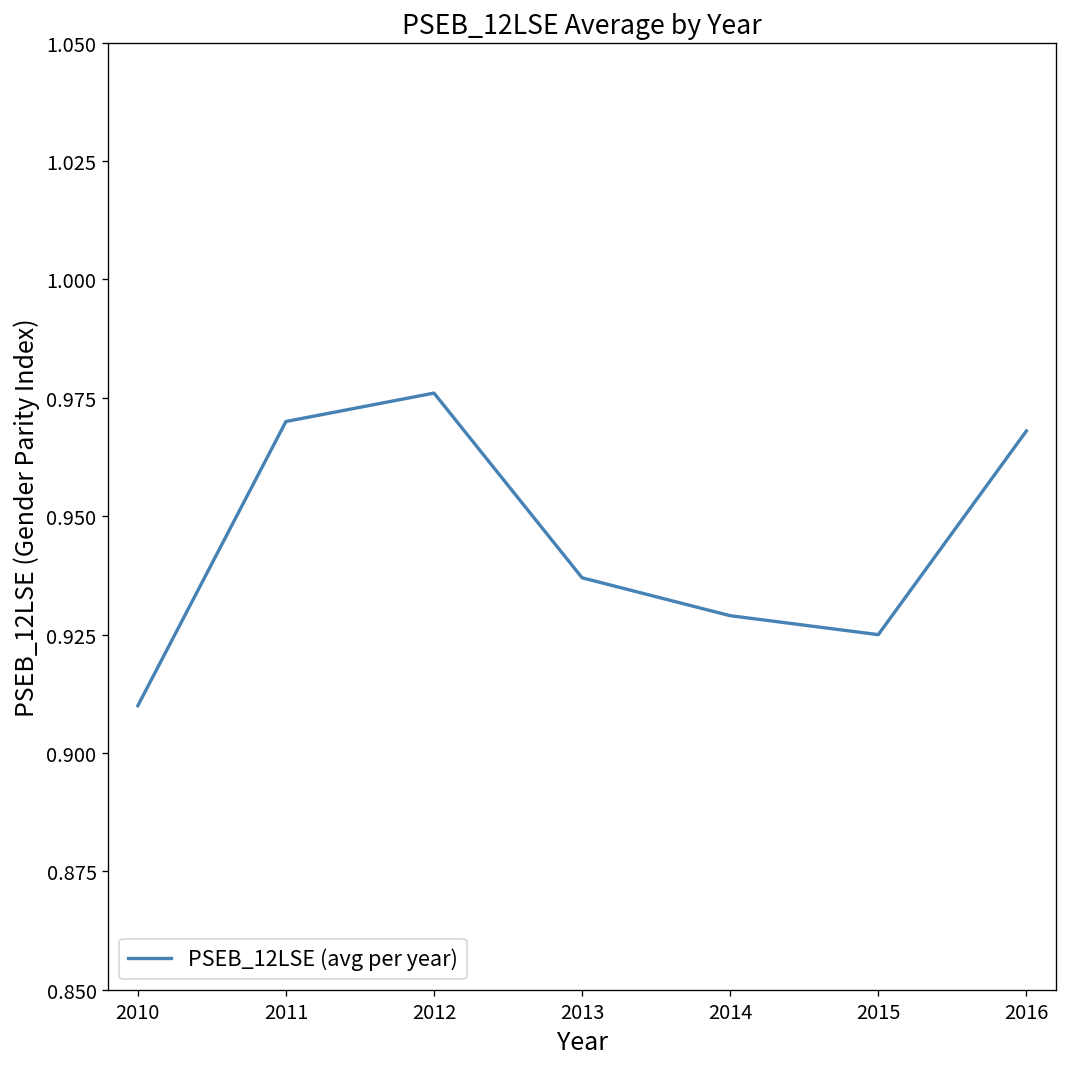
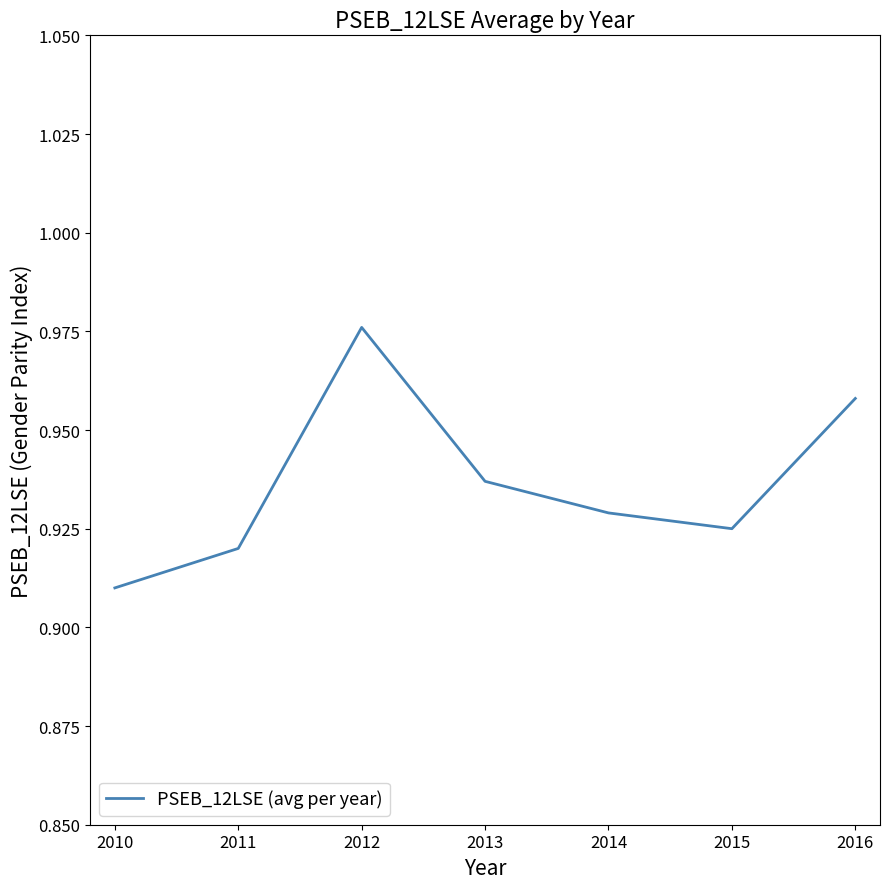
  {
    "2010": 0.910,
-   "2011": 0.97,
+   "2011": 0.92,
    "2012": 0.976,
    "2013": 0.937,
    "2014": 0.929,
    "2015": 0.925,
-   "2016": 0.968
+   "2016": 0.958
  }
